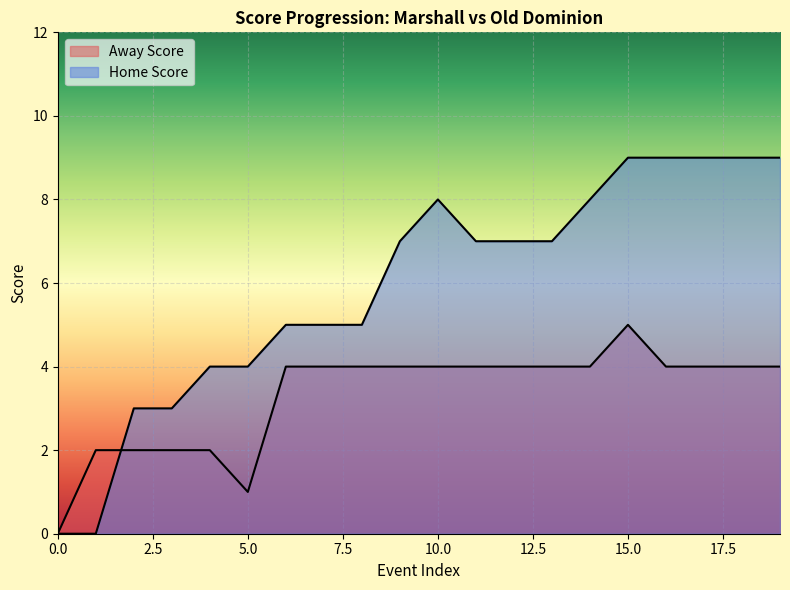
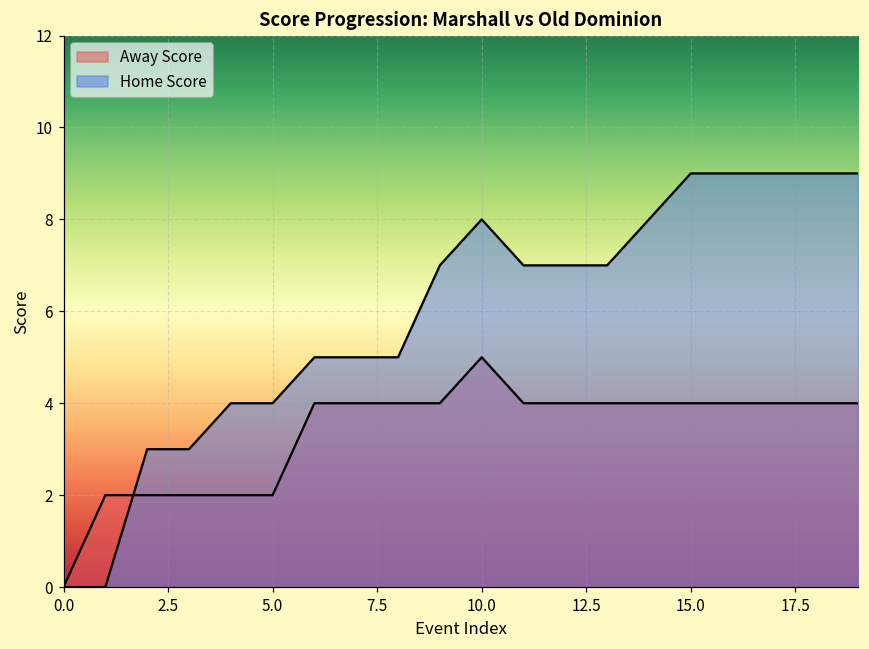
  {
    "Away Score": {
-     "5.0": 1,
-     "10.0": 4,
-     "15.0": 5
+     "5.0": 2,
+     "10.0": 5,
+     "15.0": 4
    },
    "Home Score": {
      "5.0": 4,
      "10.0": 8,
      "15.0": 9
    }
  }
